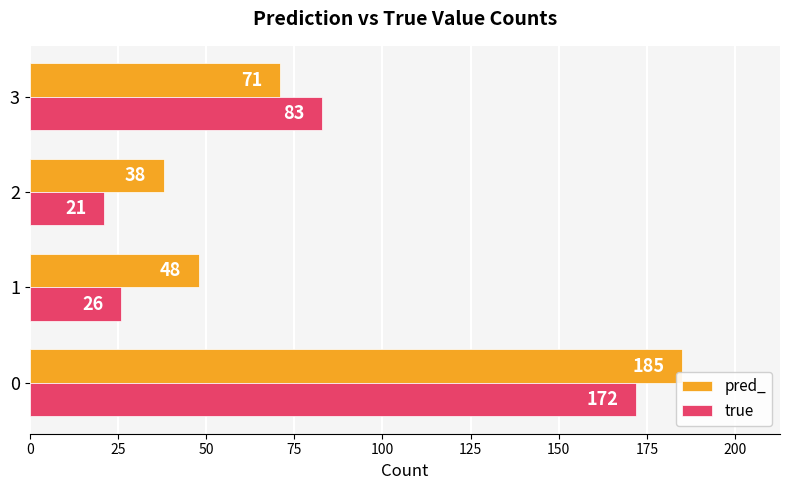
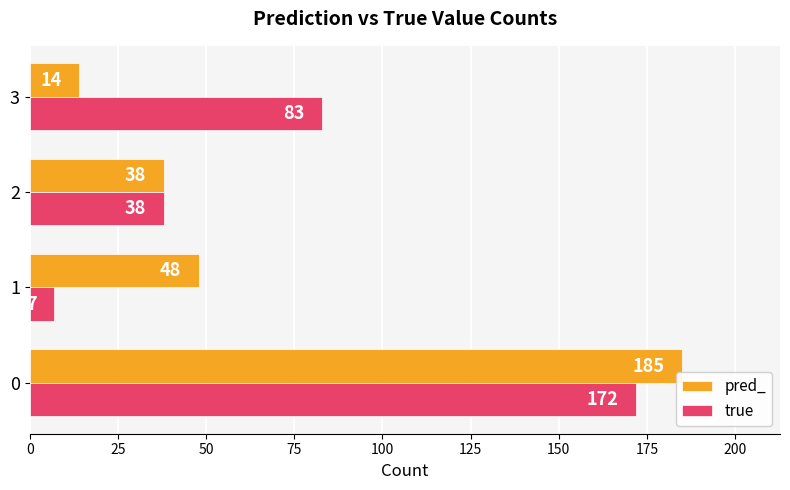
  {
    "pred_": {
-     "3": 71,
+     "3": 14,
      "2": 38,
      "1": 48,
      "0": 185
    },
    "true": {
      "3": 83,
-     "2": 21,
-     "1": 26,
+     "2": 38,
+     "1": 7,
      "0": 172
    }
  }
